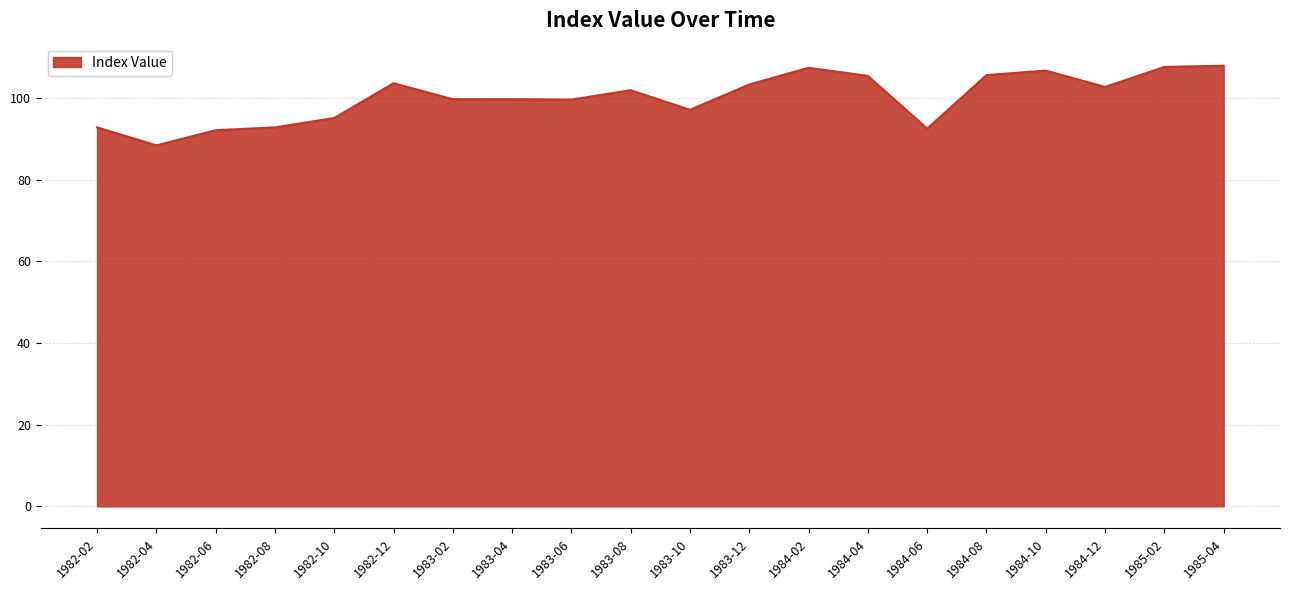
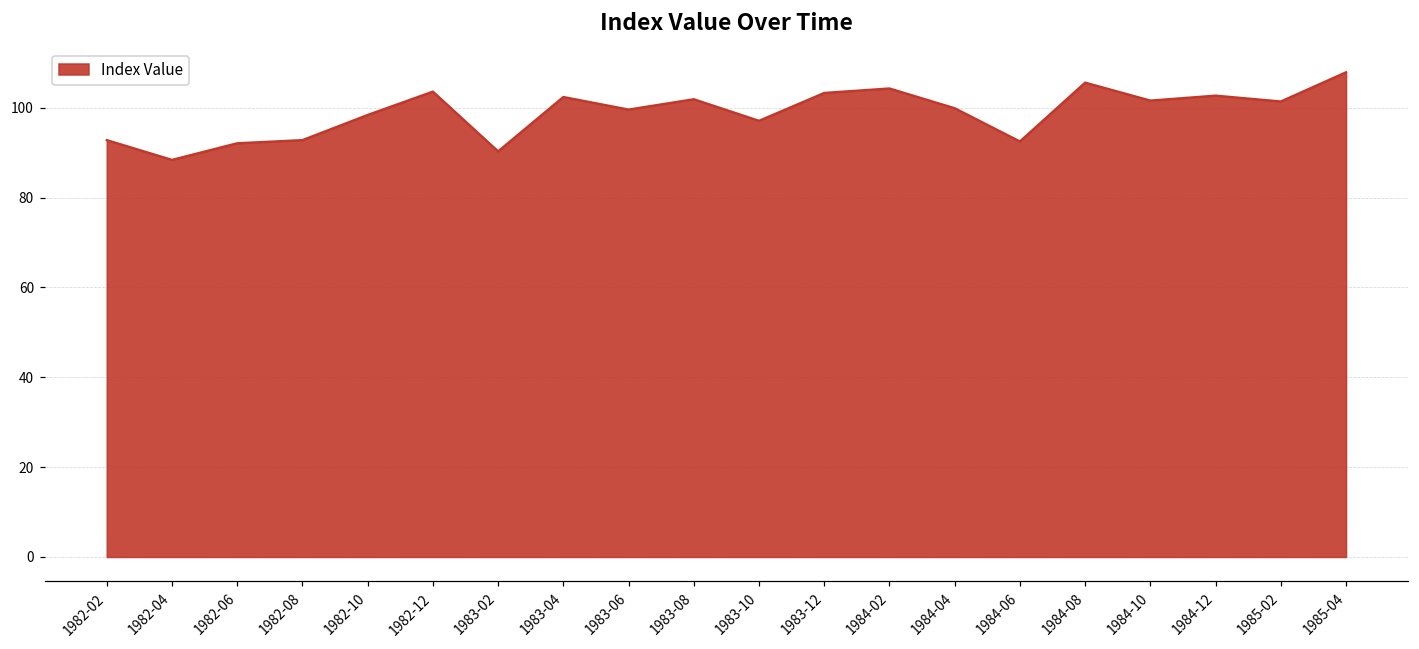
  {
    "1982-02": 93,
    "1982-04": 88,
    "1982-06": 92,
    "1982-08": 93,
-   "1982-10": 95,
+   "1982-10": 98,
    "1982-12": 104,
-   "1983-02": 100,
-   "1983-04": 100,
+   "1983-02": 90,
+   "1983-04": 102,
    "1983-06": 100,
    "1983-08": 102,
    "1983-10": 97,
    "1983-12": 103,
-   "1984-02": 107,
-   "1984-04": 105,
+   "1984-02": 104,
+   "1984-04": 100,
    "1984-06": 93,
    "1984-08": 106,
-   "1984-10": 107,
+   "1984-10": 102,
    "1984-12": 103,
-   "1985-02": 108,
+   "1985-02": 101,
    "1985-04": 108
  }
